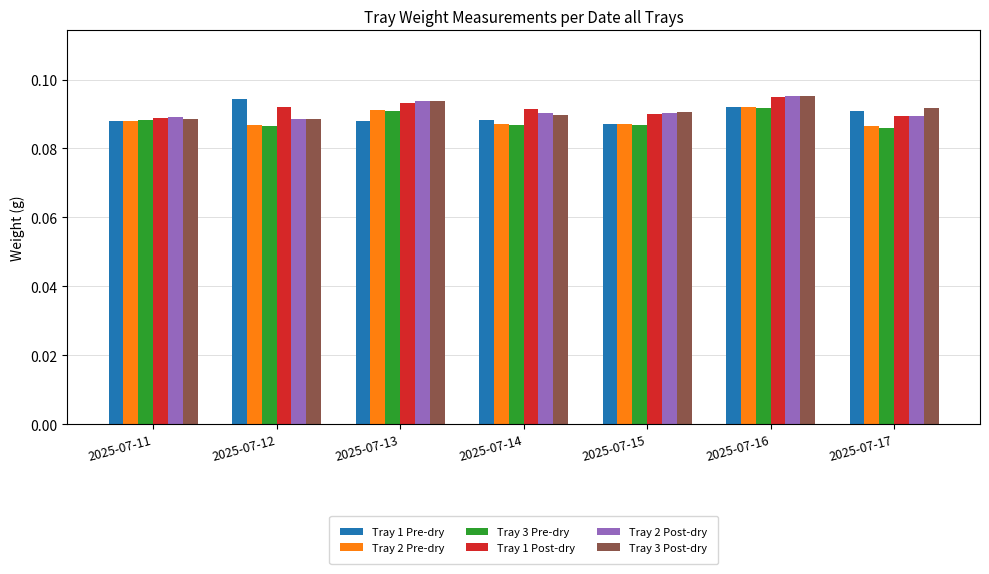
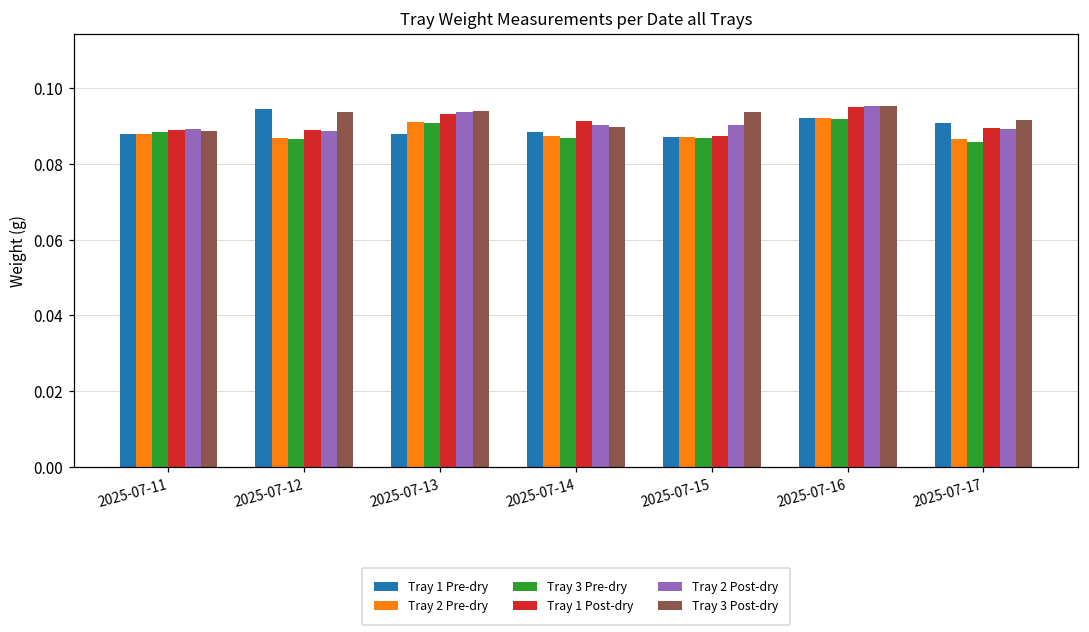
  {
    "Tray 1 Pre-dry": {
      "2025-07-11": 0.088,
      "2025-07-12": 0.094,
      "2025-07-13": 0.088,
      "2025-07-14": 0.088,
      "2025-07-15": 0.087,
      "2025-07-16": 0.092,
      "2025-07-17": 0.091
    },
    "Tray 2 Pre-dry": {
      "2025-07-11": 0.088,
      "2025-07-12": 0.087,
      "2025-07-13": 0.091,
      "2025-07-14": 0.087,
      "2025-07-15": 0.087,
      "2025-07-16": 0.092,
      "2025-07-17": 0.087
    },
    "Tray 3 Pre-dry": {
      "2025-07-11": 0.088,
      "2025-07-12": 0.087,
      "2025-07-13": 0.091,
      "2025-07-14": 0.087,
      "2025-07-15": 0.087,
      "2025-07-16": 0.092,
      "2025-07-17": 0.086
    },
    "Tray 1 Post-dry": {
      "2025-07-11": 0.089,
-     "2025-07-12": 0.092,
+     "2025-07-12": 0.089,
      "2025-07-13": 0.093,
      "2025-07-14": 0.091,
-     "2025-07-15": 0.090,
+     "2025-07-15": 0.087,
      "2025-07-16": 0.095,
      "2025-07-17": 0.089
    },
    "Tray 2 Post-dry": {
      "2025-07-11": 0.089,
      "2025-07-12": 0.089,
      "2025-07-13": 0.094,
      "2025-07-14": 0.090,
      "2025-07-15": 0.090,
      "2025-07-16": 0.095,
      "2025-07-17": 0.089
    },
    "Tray 3 Post-dry": {
      "2025-07-11": 0.089,
-     "2025-07-12": 0.089,
+     "2025-07-12": 0.094,
      "2025-07-13": 0.094,
      "2025-07-14": 0.090,
-     "2025-07-15": 0.091,
+     "2025-07-15": 0.094,
      "2025-07-16": 0.095,
      "2025-07-17": 0.092
    }
  }
